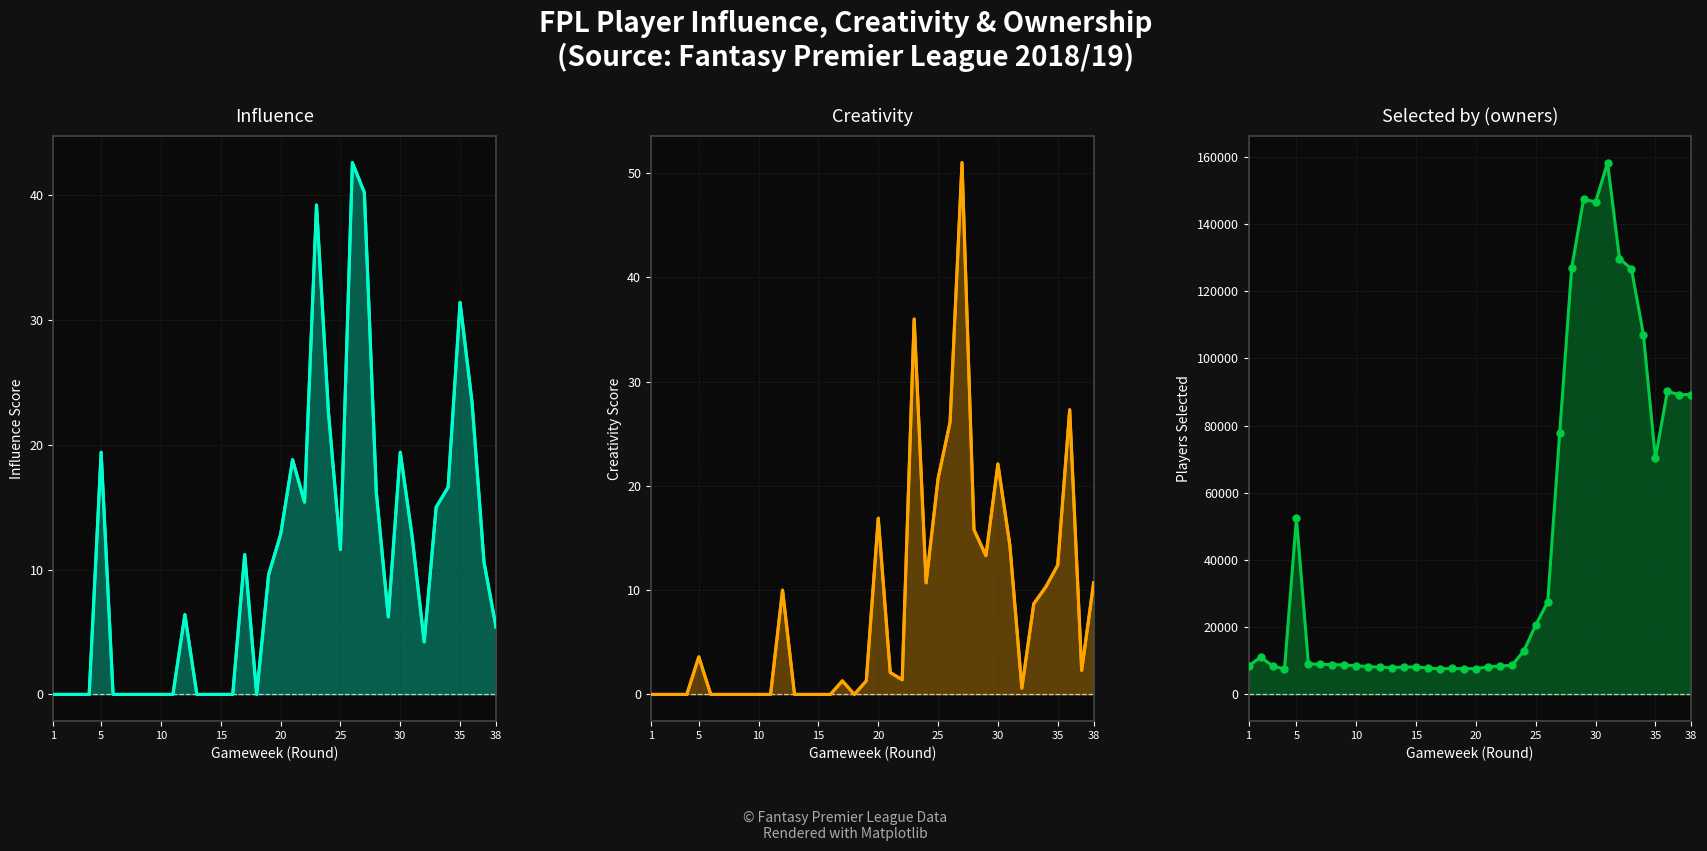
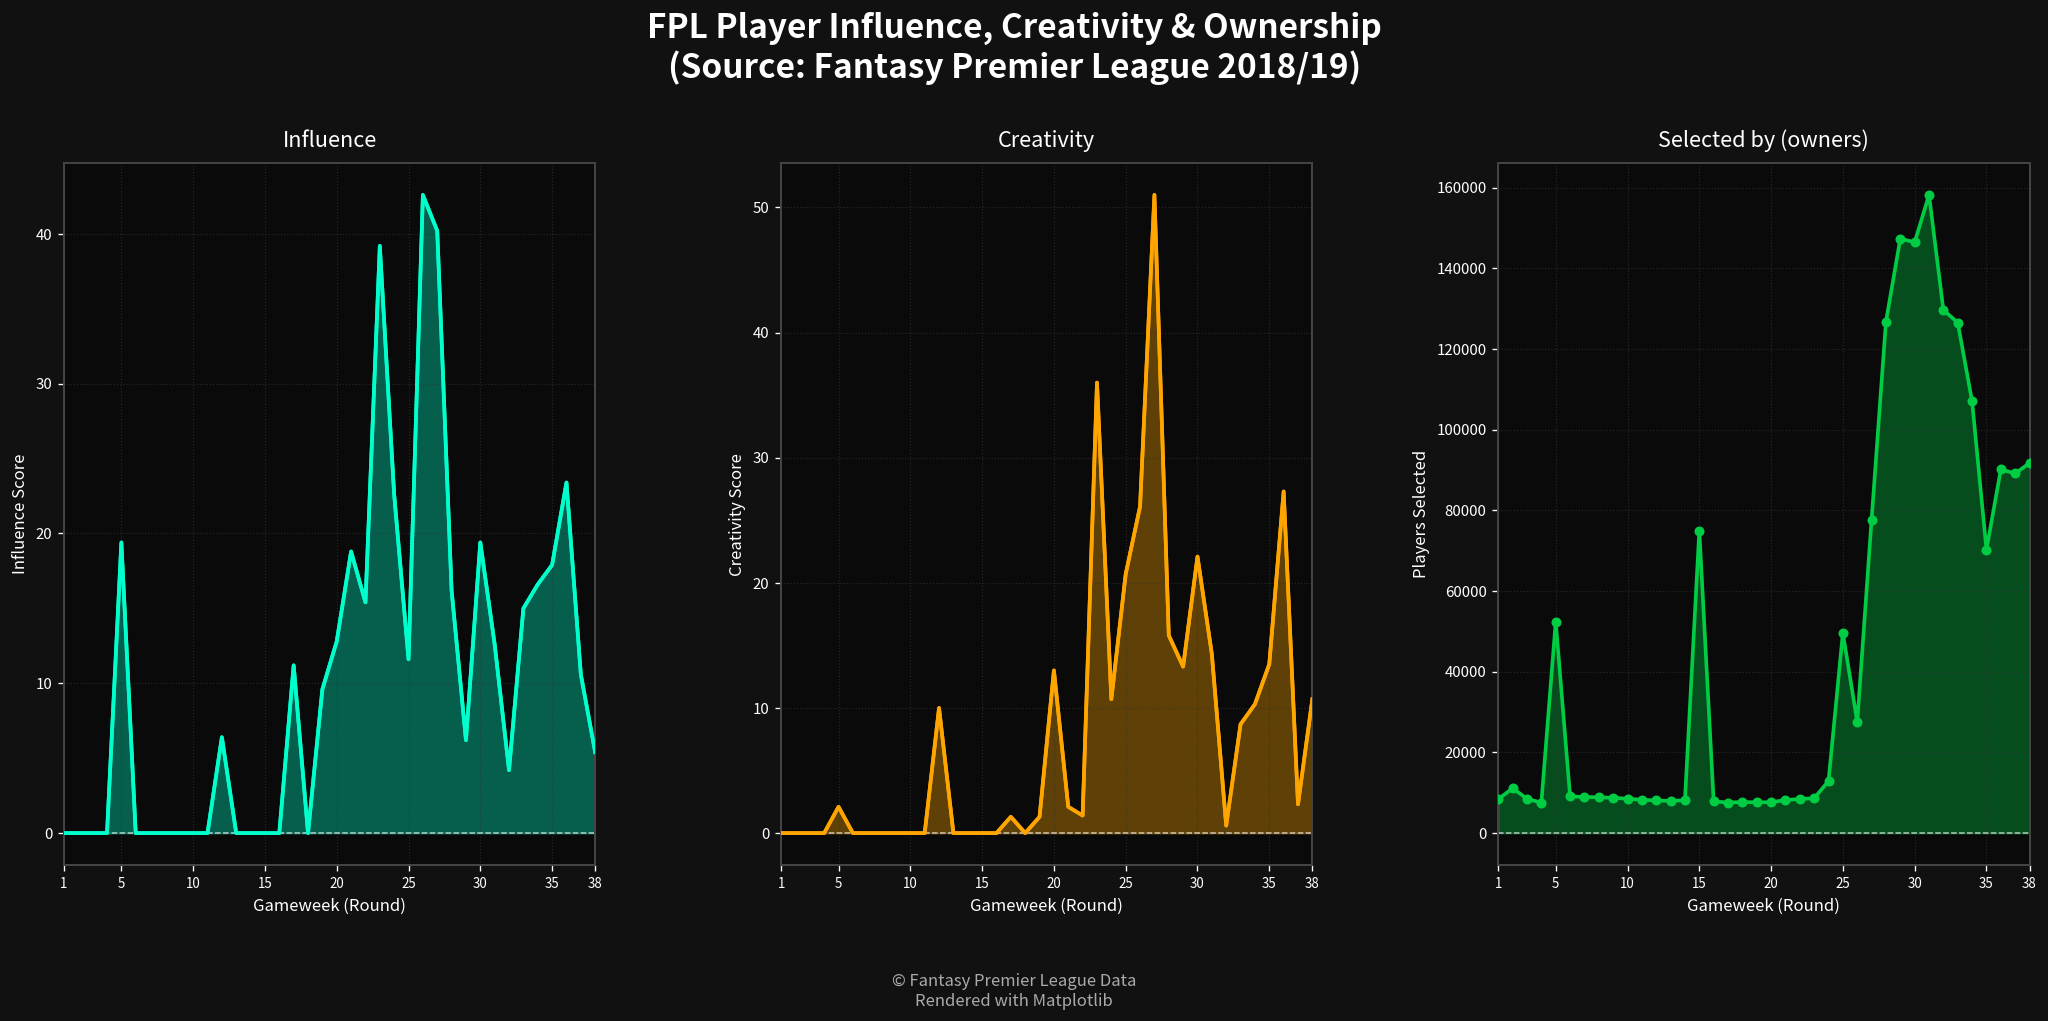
  {
    "Influence": {
      "1": 0.0,
      "5": 19.4,
      "10": 0.0,
      "15": 0.0,
      "20": 12.8,
      "25": 11.6,
      "30": 19.4,
-     "35": 31.4,
+     "35": 17.9,
      "38": 5.4
    },
    "Creativity": {
      "1": 0.0,
-     "5": 3.6,
+     "5": 2.1,
      "10": 0.0,
      "15": 0.0,
-     "20": 16.9,
+     "20": 13.0,
      "25": 20.7,
      "30": 22.1,
-     "35": 12.4,
+     "35": 13.5,
      "38": 10.7
    },
    "Selected by (owners)": {
      "1": 8000,
      "5": 52000,
      "10": 9000,
-     "15": 8000,
+     "15": 75000,
      "20": 8000,
-     "25": 21000,
+     "25": 50000,
      "30": 146000,
      "35": 70000,
-     "38": 89000
+     "38": 92000
    }
  }
